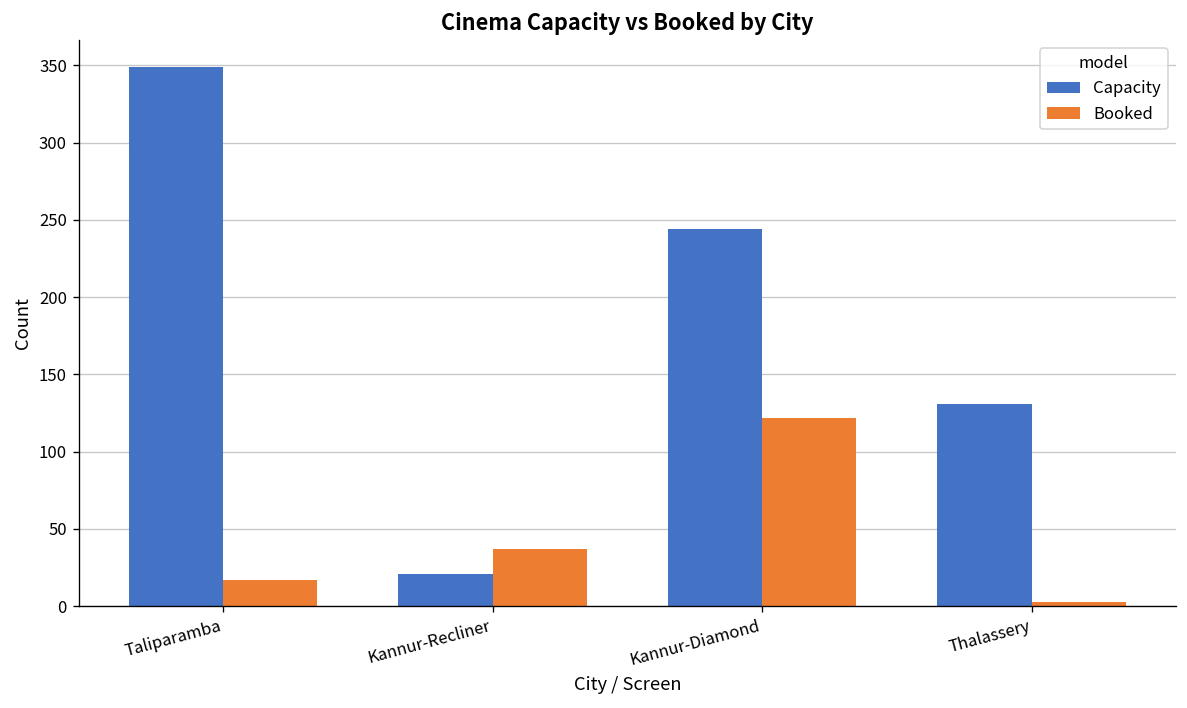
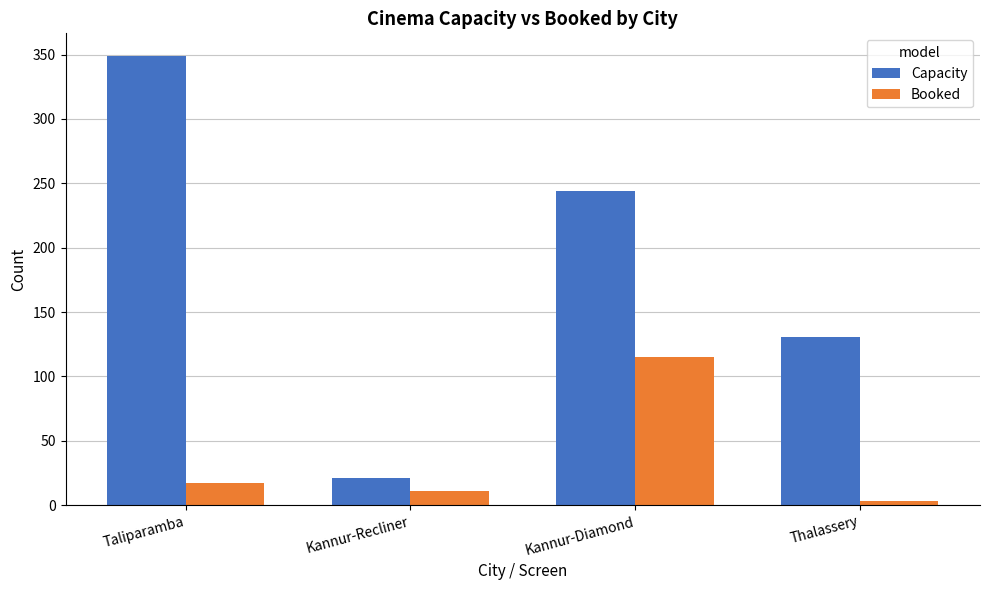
  {
    "Capacity": {
      "Taliparamba": 349,
      "Kannur-Recliner": 21,
      "Kannur-Diamond": 244,
      "Thalassery": 131
    },
    "Booked": {
      "Taliparamba": 17,
-     "Kannur-Recliner": 37,
-     "Kannur-Diamond": 122,
+     "Kannur-Recliner": 11,
+     "Kannur-Diamond": 115,
      "Thalassery": 3
    }
  }
